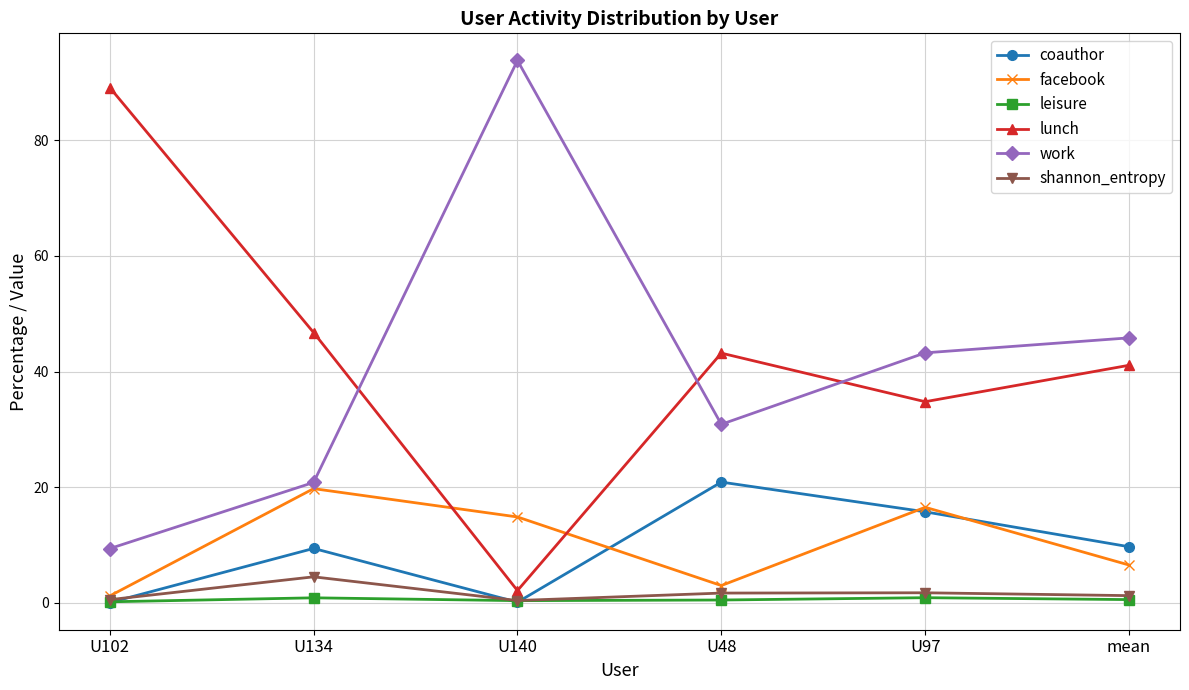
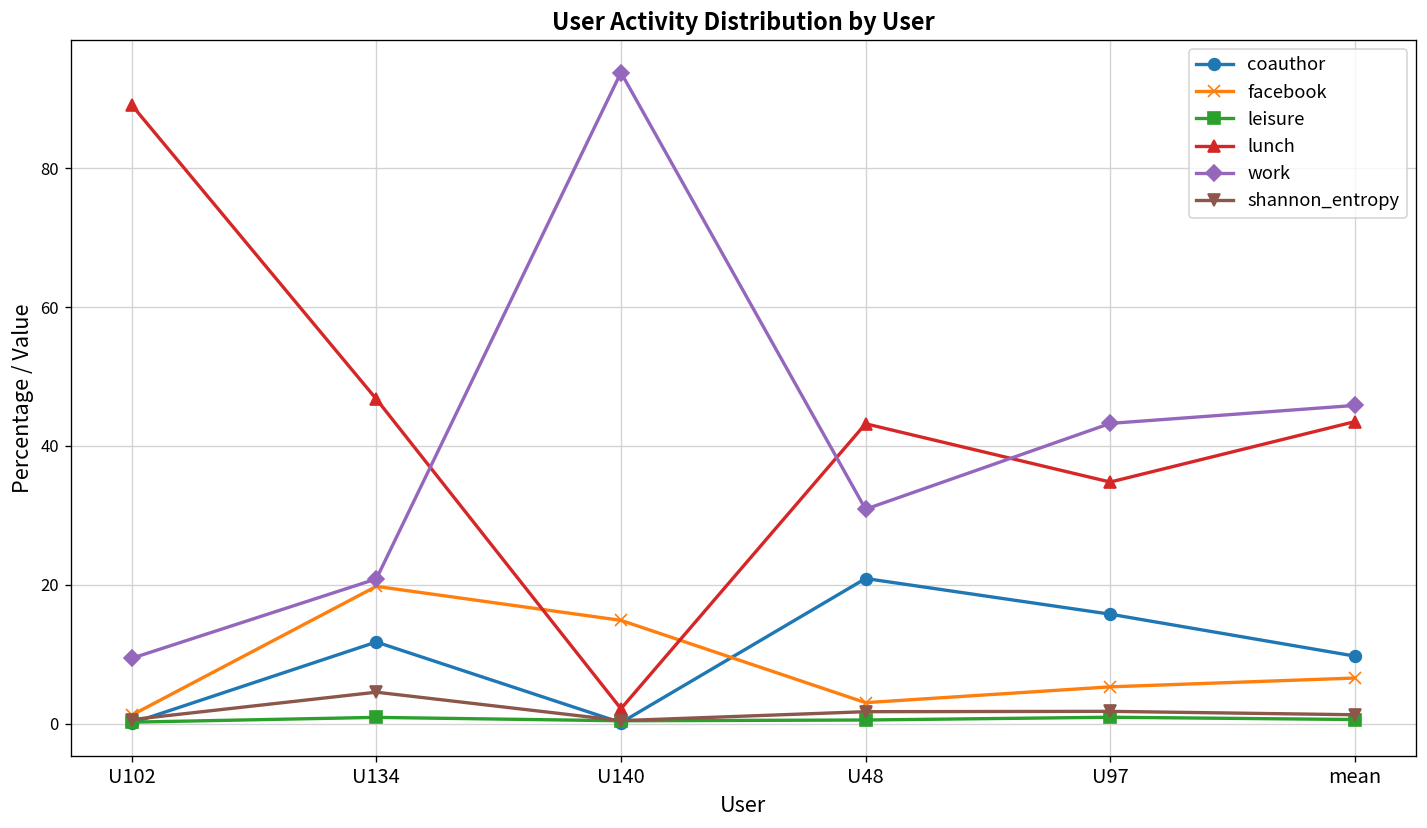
  {
    "coauthor": {
-     "U134": 9,
+     "U134": 12,
      "U48": 21,
      "U97": 16,
      "mean": 10
    },
    "facebook": {
      "U102": 1,
      "U134": 20,
      "U140": 15,
      "U48": 3,
-     "U97": 17,
+     "U97": 5,
      "mean": 7
    },
    "leisure": {
      "U134": 1,
      "U48": 1,
      "U97": 1,
      "mean": 1
    },
    "lunch": {
      "U102": 89,
      "U134": 47,
      "U140": 2,
      "U48": 43,
      "U97": 35,
-     "mean": 41
+     "mean": 44
    },
    "work": {
      "U102": 9,
      "U134": 21,
      "U140": 94,
      "U48": 31,
      "U97": 43,
      "mean": 46
    },
    "shannon_entropy": {
      "U134": 5,
      "U48": 2,
      "U97": 2,
      "mean": 1
    }
  }
